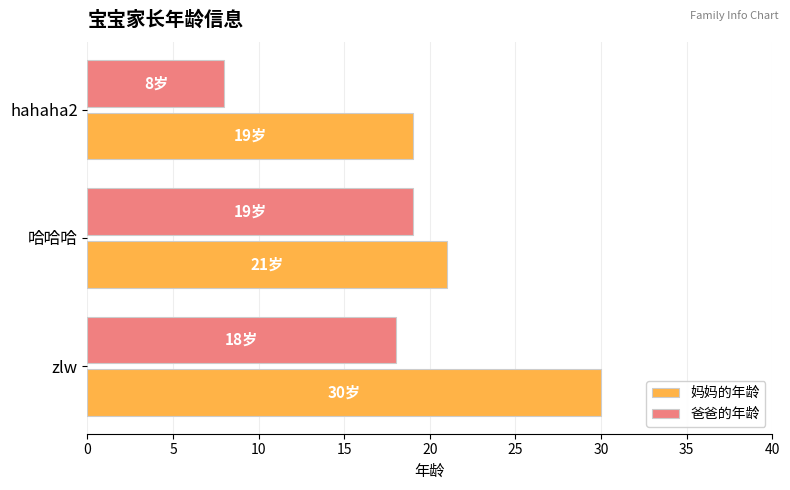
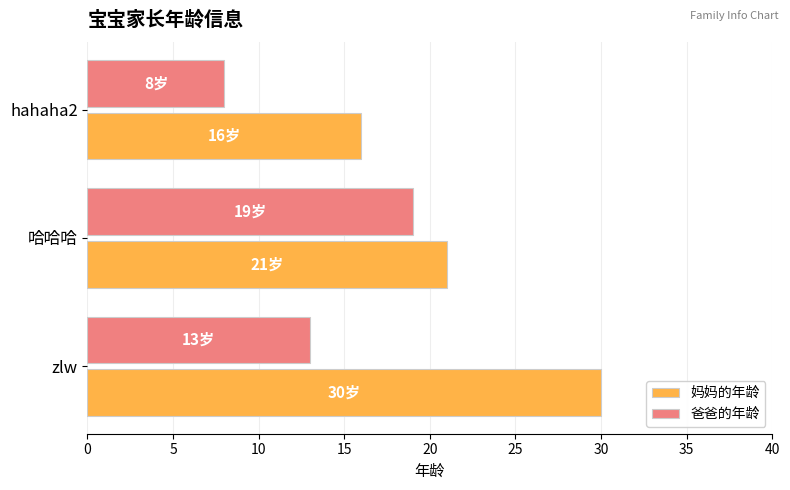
  {
    "妈妈的年龄": {
-     "hahaha2": "19岁",
+     "hahaha2": "16岁",
      "哈哈哈": "21岁",
      "zlw": "30岁"
    },
    "爸爸的年龄": {
      "hahaha2": "8岁",
      "哈哈哈": "19岁",
-     "zlw": "18岁"
+     "zlw": "13岁"
    }
  }
